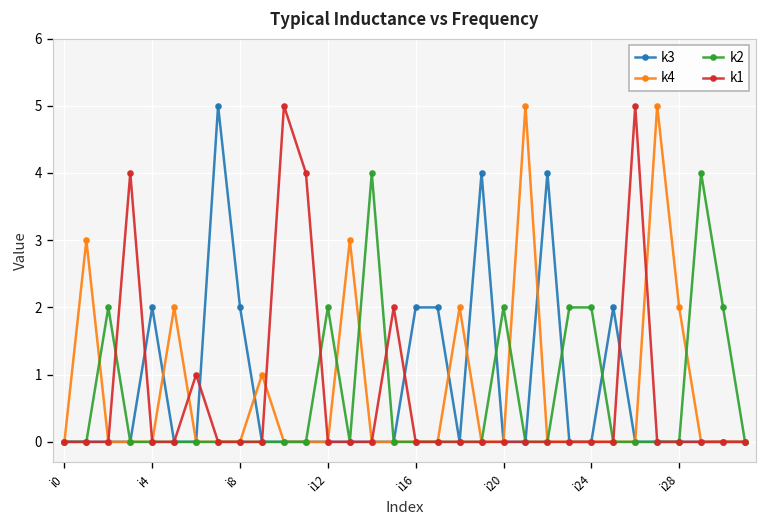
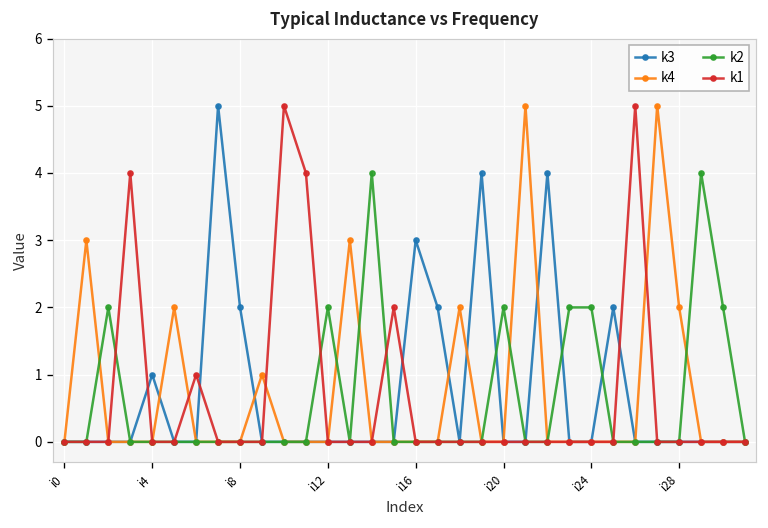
  {
    "k3": {
-     "i4": 2,
+     "i4": 1,
      "i8": 2,
-     "i16": 2
+     "i16": 3
    },
    "k4": {
      "i28": 2
    },
    "k2": {
      "i12": 2,
      "i20": 2,
      "i24": 2
    }
  }
